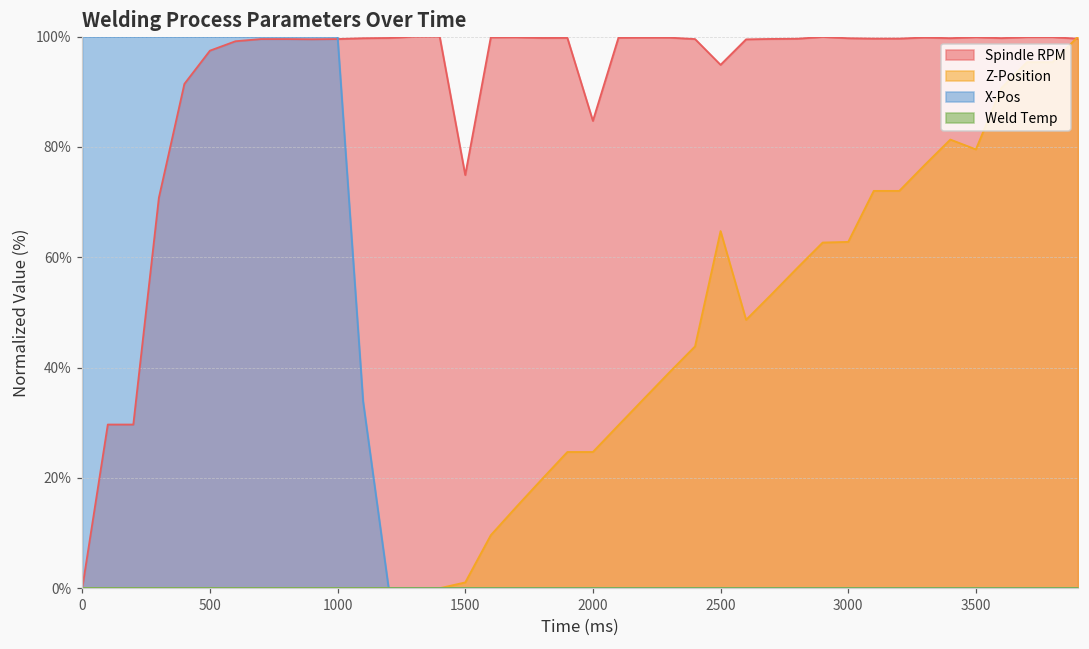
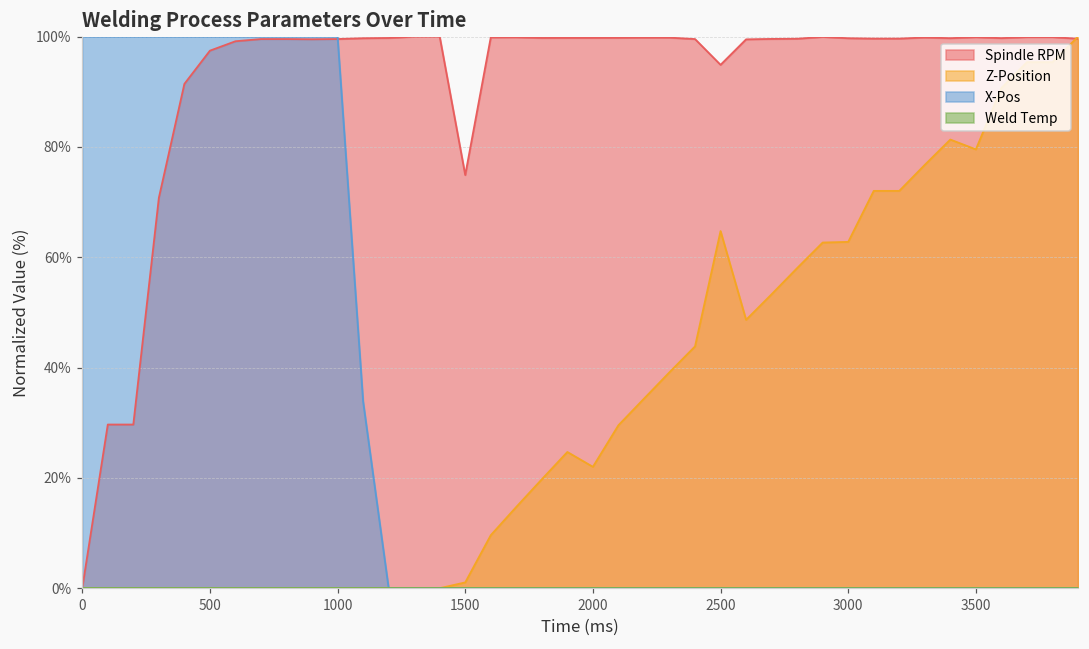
  {
    "Spindle RPM": {
      "500": "97%",
      "1500": "75%",
-     "2000": "85%",
+     "2000": "100%",
      "2500": "95%",
      "3000": "100%",
      "3500": "100%"
    },
    "Z-Position": {
      "1500": "1%",
-     "2000": "25%",
+     "2000": "22%",
      "2500": "65%",
      "3000": "63%",
      "3500": "80%"
    },
    "X-Pos": {
      "0": "100%",
      "500": "100%"
    }
  }
